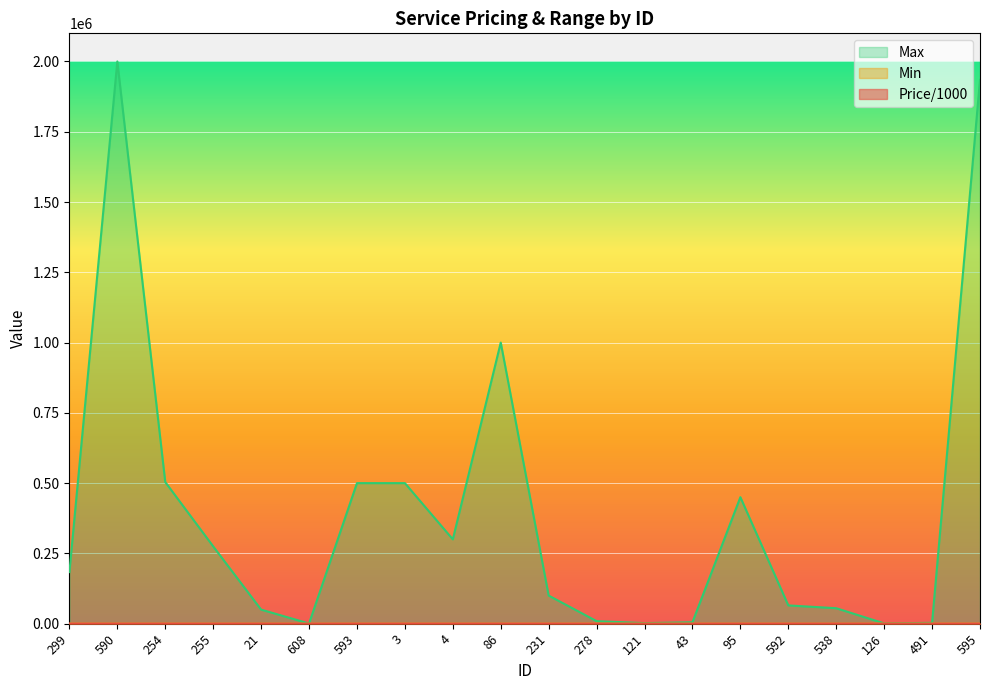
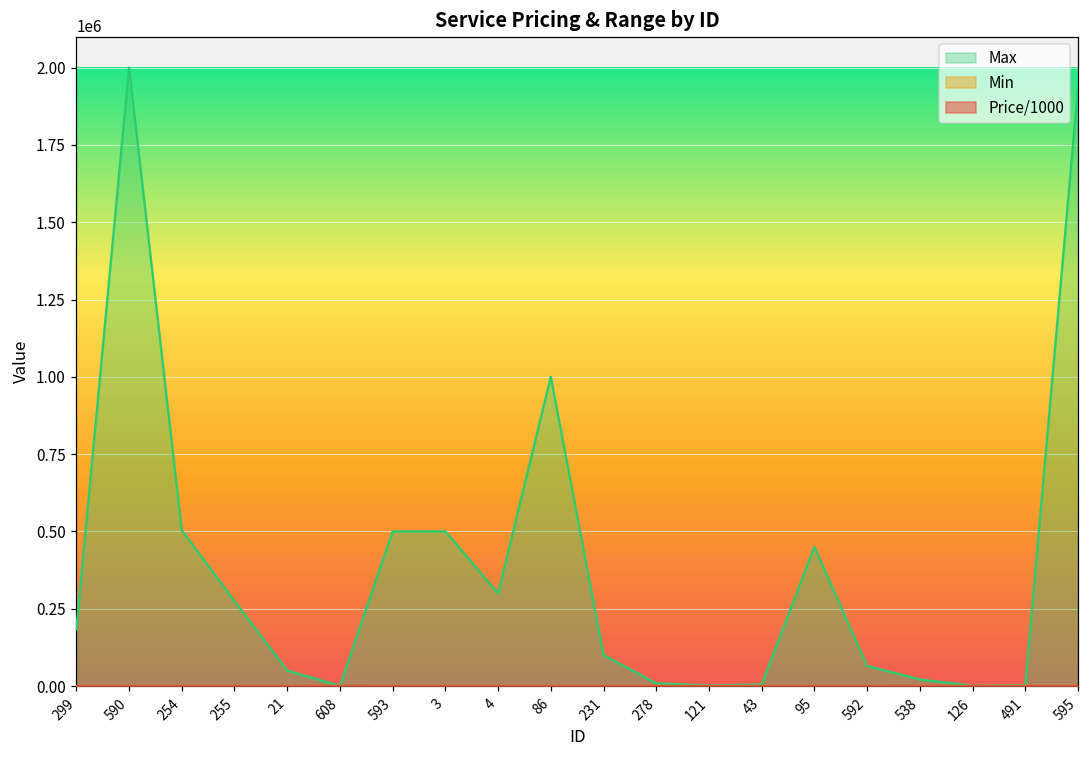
  {
    "Max": {
      "299": 180000,
      "590": 2000000,
      "254": 500000,
      "255": 280000,
      "21": 50000,
      "593": 500000,
      "3": 500000,
      "4": 300000,
      "86": 1000000,
      "231": 100000,
      "95": 450000,
      "592": 70000,
-     "538": 60000,
+     "538": 20000,
      "595": 1930000
    },
    "Price/1000": {
      "299": 0,
      "590": 0,
      "254": 0,
      "255": 0,
      "21": 0,
      "593": 0,
      "3": 0,
      "4": 0,
      "86": 0,
      "231": 0,
      "95": 0,
      "592": 0,
      "538": 0,
      "595": 0
    }
  }
